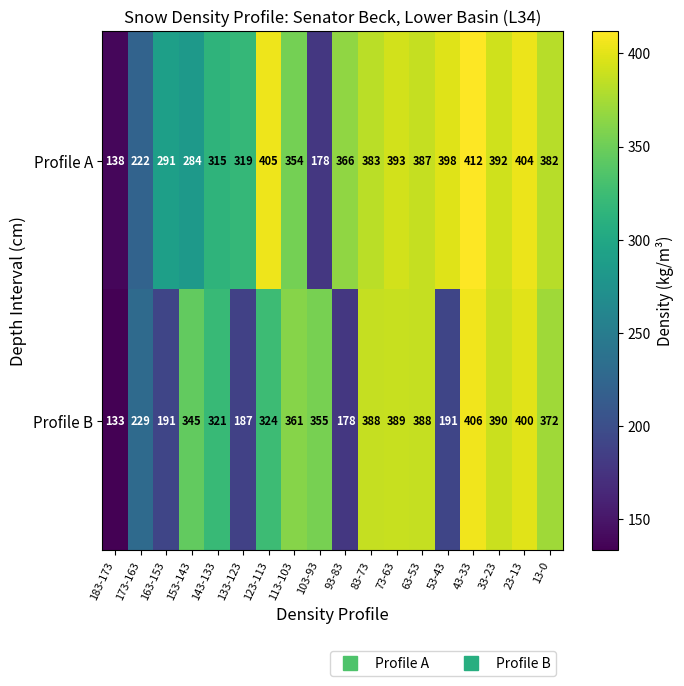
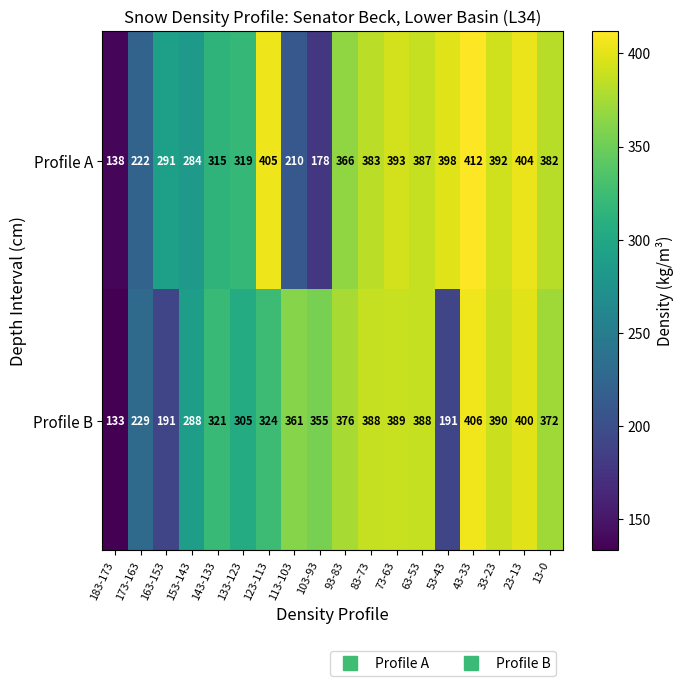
  {
    "Profile A": {
      "183-173": 138,
      "173-163": 222,
      "163-153": 291,
      "153-143": 284,
      "143-133": 315,
      "133-123": 319,
      "123-113": 405,
-     "113-103": 354,
+     "113-103": 210,
      "103-93": 178,
      "93-83": 366,
      "83-73": 383,
      "73-63": 393,
      "63-53": 387,
      "53-43": 398,
      "43-33": 412,
      "33-23": 392,
      "23-13": 404,
      "13-0": 382
    },
    "Profile B": {
      "183-173": 133,
      "173-163": 229,
      "163-153": 191,
-     "153-143": 345,
+     "153-143": 288,
      "143-133": 321,
-     "133-123": 187,
+     "133-123": 305,
      "123-113": 324,
      "113-103": 361,
      "103-93": 355,
-     "93-83": 178,
+     "93-83": 376,
      "83-73": 388,
      "73-63": 389,
      "63-53": 388,
      "53-43": 191,
      "43-33": 406,
      "33-23": 390,
      "23-13": 400,
      "13-0": 372
    }
  }
